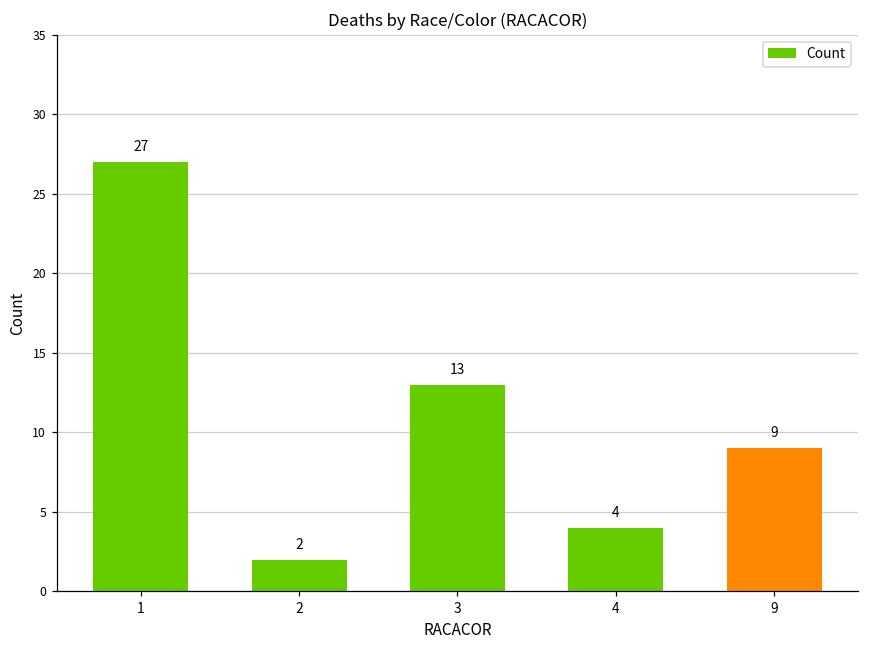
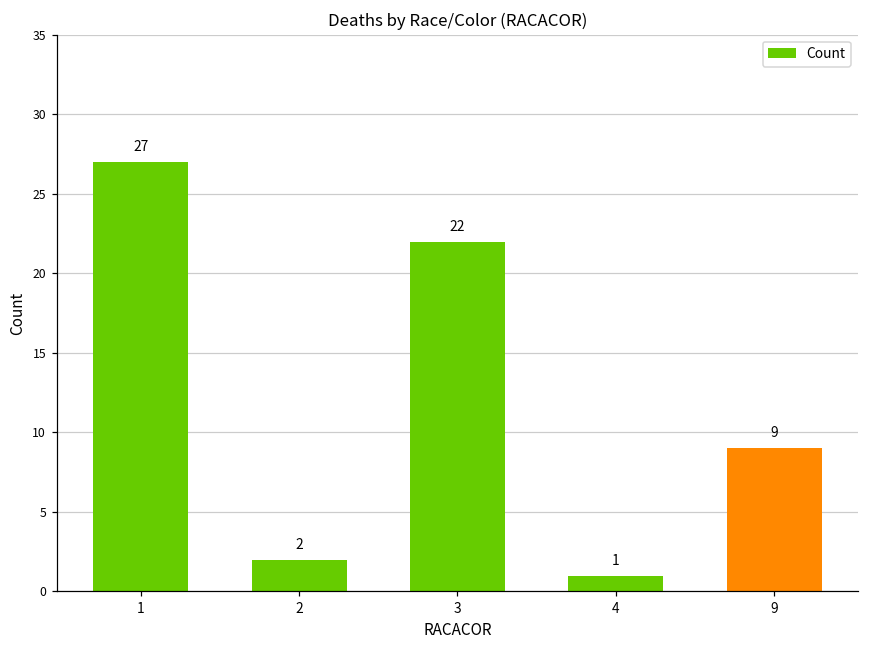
  {
    "1": 27,
    "2": 2,
-   "3": 13,
-   "4": 4,
+   "3": 22,
+   "4": 1,
    "9": 9
  }
